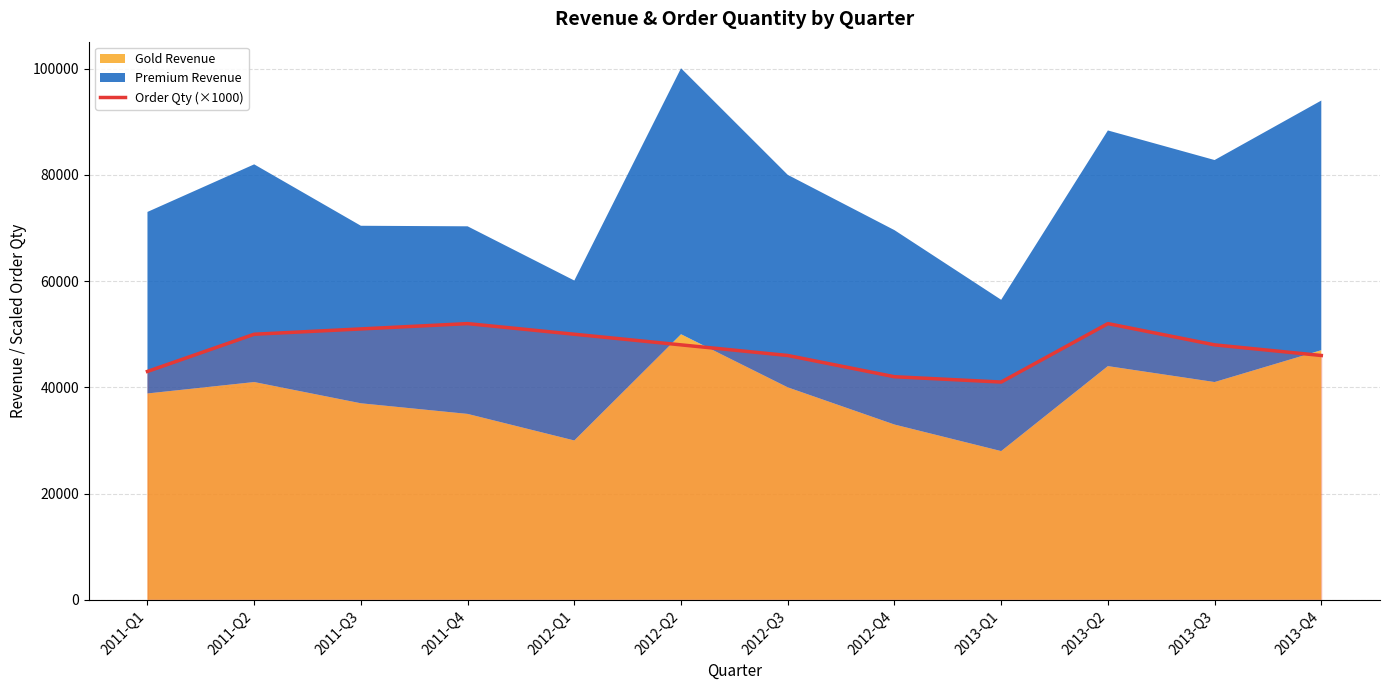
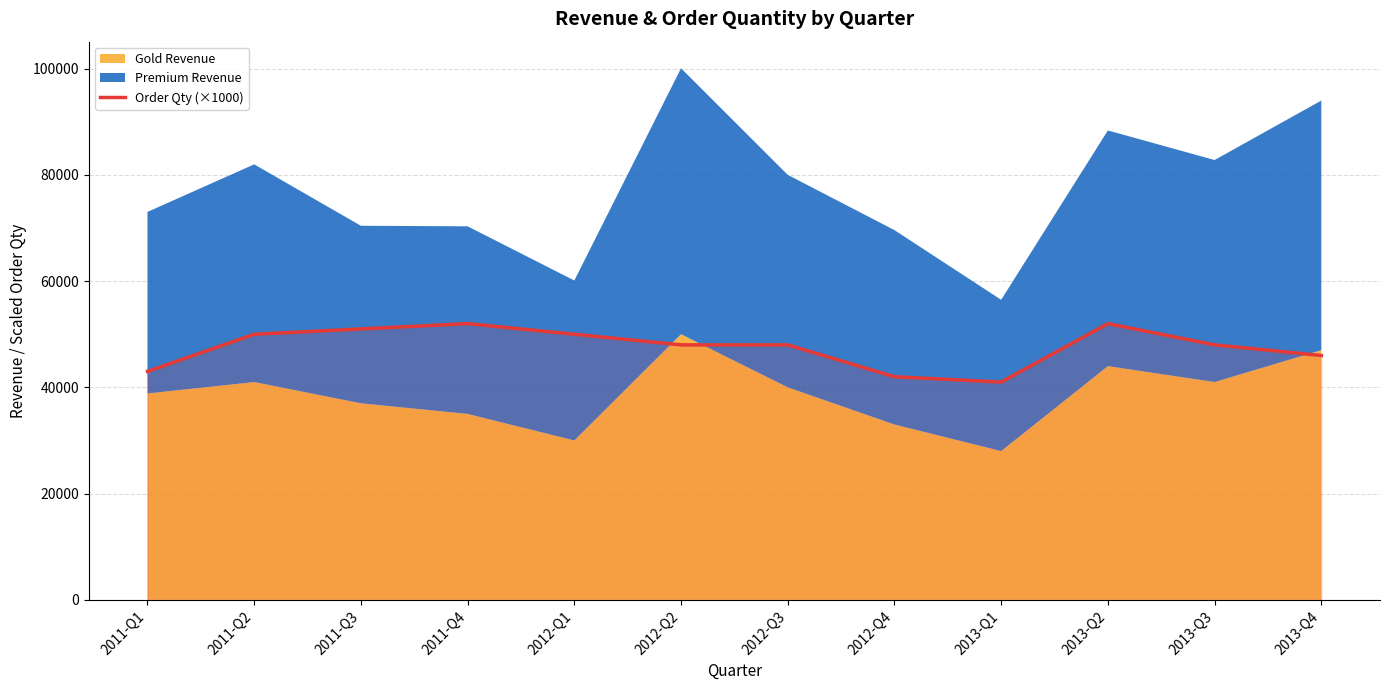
  {
    "Order Qty (×1000)": {
      "2011-Q1": 43000,
      "2011-Q2": 50000,
      "2011-Q3": 51000,
      "2011-Q4": 52000,
      "2012-Q1": 50000,
      "2012-Q2": 48000,
-     "2012-Q3": 46000,
+     "2012-Q3": 48000,
      "2012-Q4": 42000,
      "2013-Q1": 41000,
      "2013-Q2": 52000,
      "2013-Q3": 48000,
      "2013-Q4": 46000
    },
    "Gold Revenue": {
      "2011-Q1": 39000,
      "2011-Q2": 41000,
      "2011-Q3": 37000,
      "2011-Q4": 35000,
      "2012-Q1": 30000,
      "2012-Q2": 50000,
      "2012-Q3": 40000,
      "2012-Q4": 33000,
      "2013-Q1": 28000,
      "2013-Q2": 44000,
      "2013-Q3": 41000,
      "2013-Q4": 47000
    }
  }
